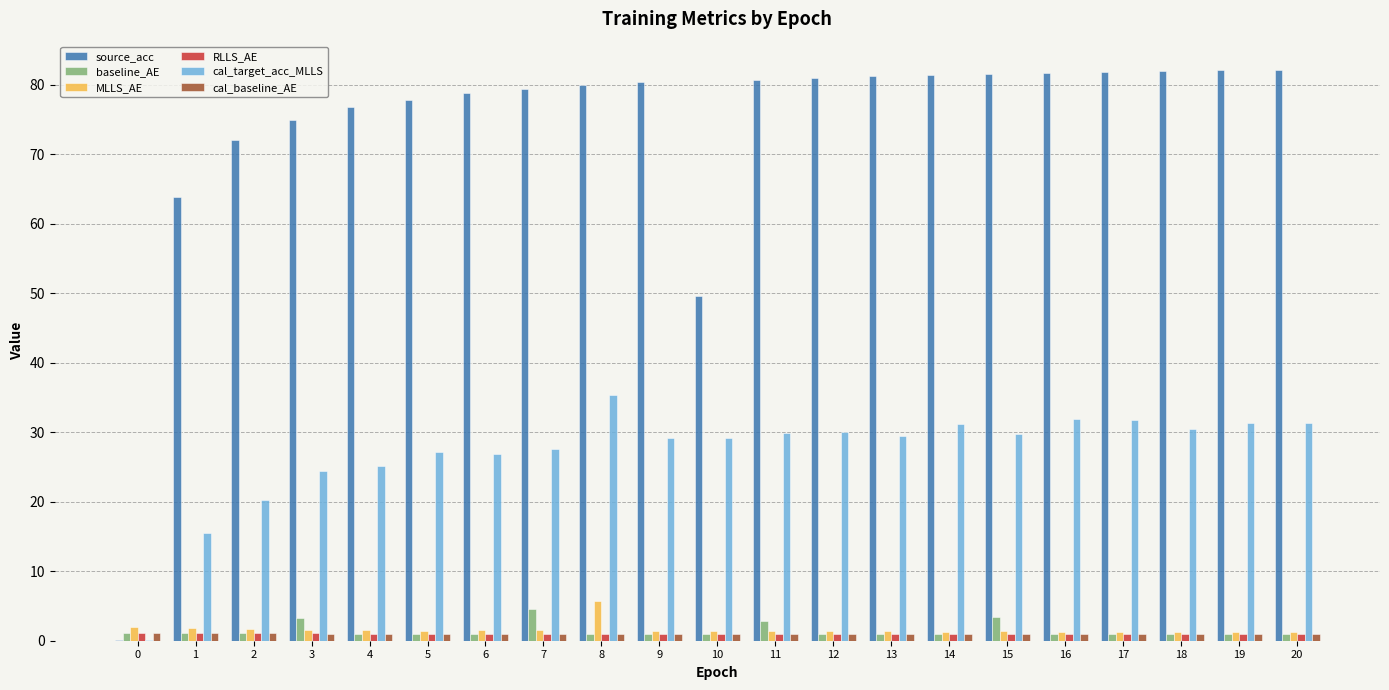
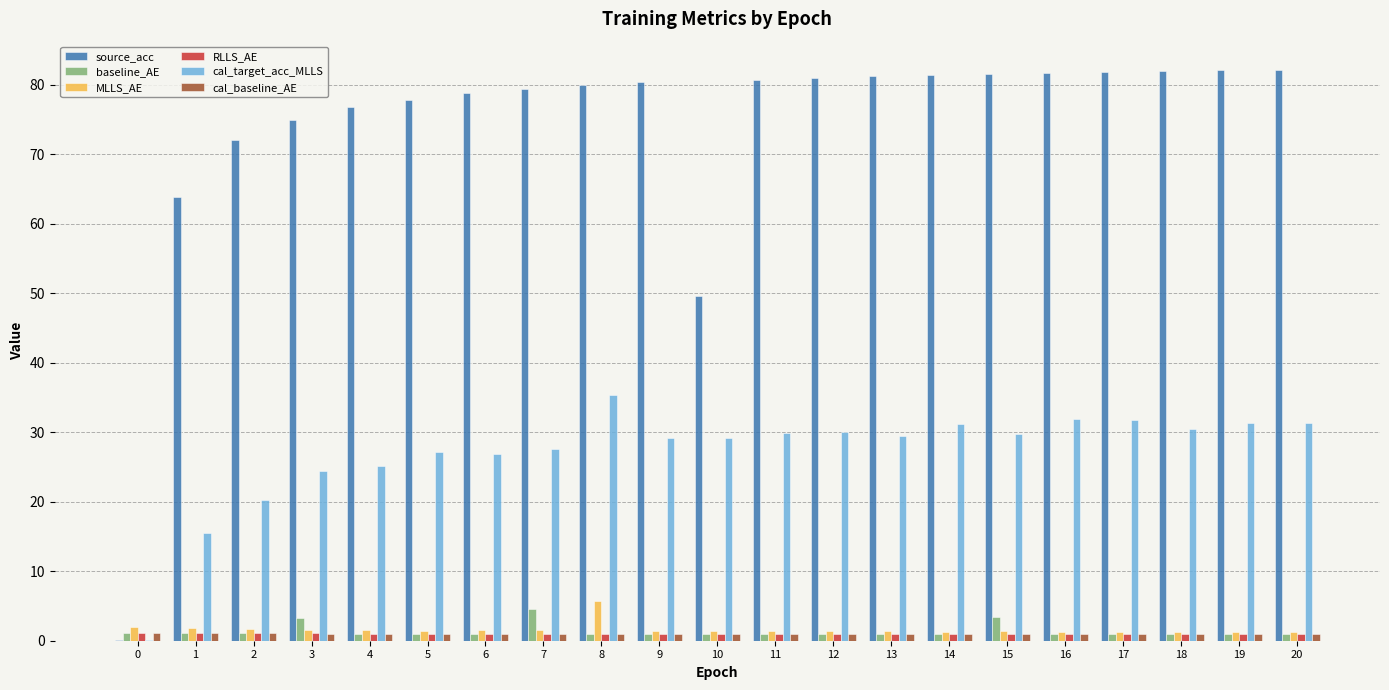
  {
    "source_acc": {
      "1": 64,
      "2": 72,
      "3": 75,
      "4": 77,
      "5": 78,
      "6": 79,
      "7": 79,
      "8": 80,
      "9": 80,
      "10": 50,
      "11": 81,
      "12": 81,
      "13": 81,
      "14": 81,
      "15": 82,
      "16": 82,
      "17": 82,
      "18": 82,
      "19": 82,
      "20": 82
    },
    "baseline_AE": {
      "0": 1,
      "1": 1,
      "2": 1,
      "3": 3,
      "4": 1,
      "5": 1,
      "6": 1,
      "7": 5,
      "8": 1,
      "9": 1,
      "10": 1,
-     "11": 3,
+     "11": 1,
      "12": 1,
      "13": 1,
      "14": 1,
      "15": 3,
      "16": 1,
      "17": 1,
      "18": 1,
      "19": 1,
      "20": 1
    },
    "MLLS_AE": {
      "0": 2,
      "1": 2,
      "2": 2,
      "3": 2,
      "4": 2,
      "5": 1,
      "6": 1,
      "7": 1,
      "8": 6,
      "9": 1,
      "10": 1,
      "11": 1,
      "12": 1,
      "13": 1,
      "14": 1,
      "15": 1,
      "16": 1,
      "17": 1,
      "18": 1,
      "19": 1,
      "20": 1
    },
    "cal_target_acc_MLLS": {
      "1": 15,
      "2": 20,
      "3": 24,
      "4": 25,
      "5": 27,
      "6": 27,
      "7": 28,
      "8": 35,
      "9": 29,
      "10": 29,
      "11": 30,
      "12": 30,
      "13": 29,
      "14": 31,
      "15": 30,
      "16": 32,
      "17": 32,
      "18": 30,
      "19": 31,
      "20": 31
    }
  }
